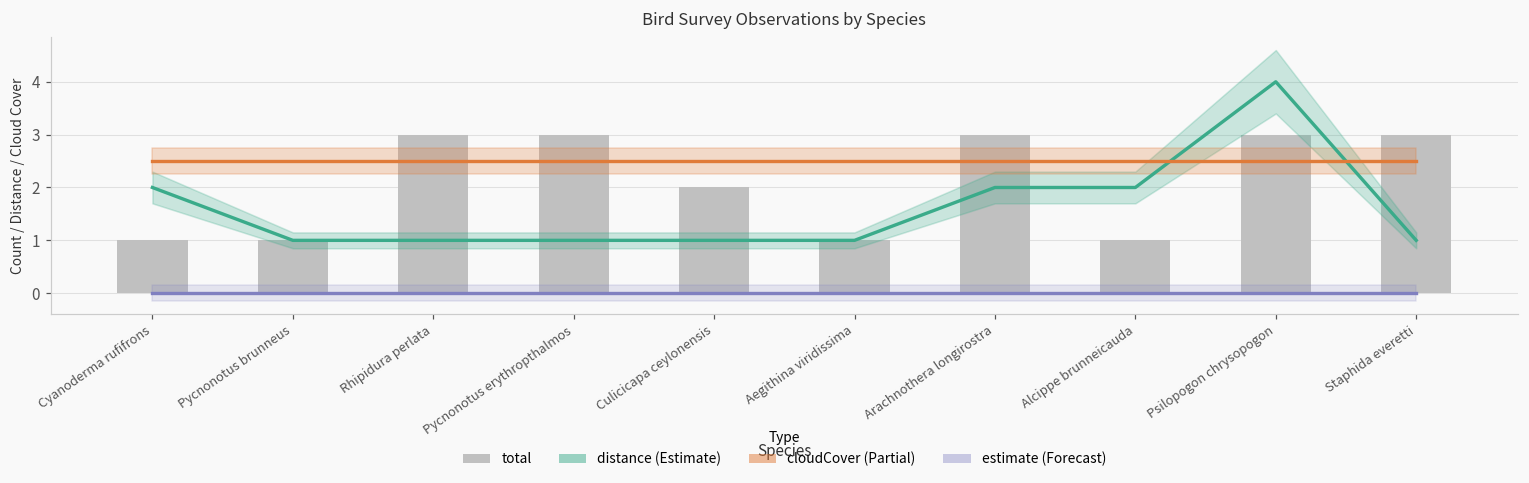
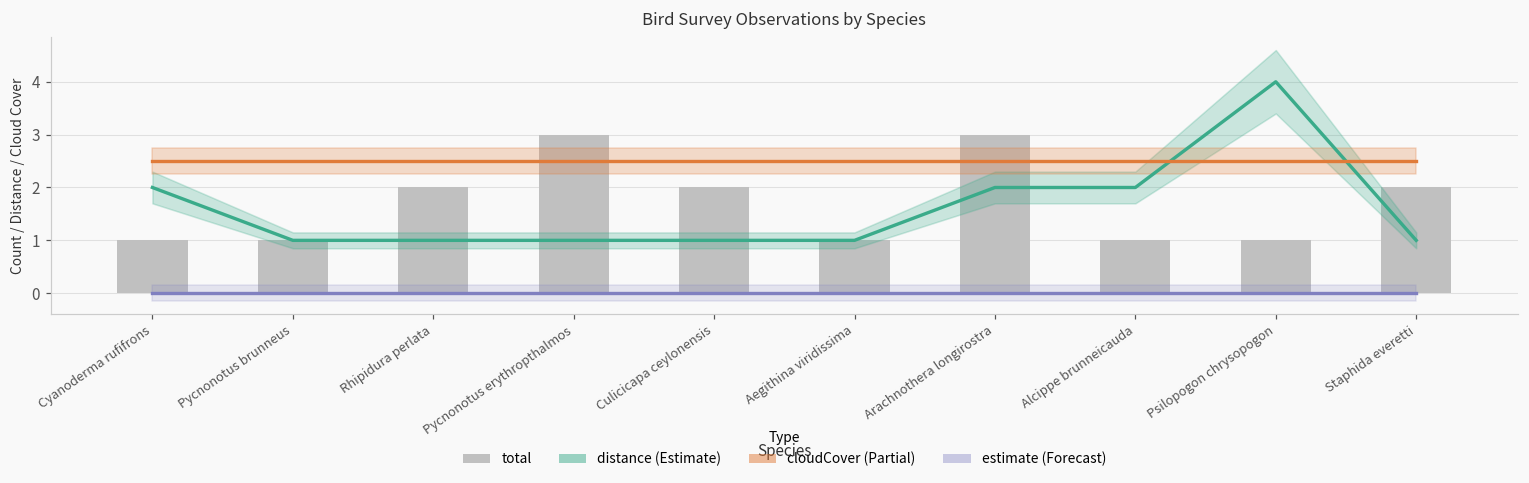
  {
    "total": {
      "Cyanoderma rufifrons": 1,
      "Pycnonotus brunneus": 1,
-     "Rhipidura perlata": 3,
+     "Rhipidura perlata": 2,
      "Pycnonotus erythropthalmos": 3,
      "Culicicapa ceylonensis": 2,
      "Aegithina viridissima": 1,
      "Arachnothera longirostra": 3,
      "Alcippe brunneicauda": 1,
-     "Psilopogon chrysopogon": 3,
-     "Staphida everetti": 3
+     "Psilopogon chrysopogon": 1,
+     "Staphida everetti": 2
    }
  }
